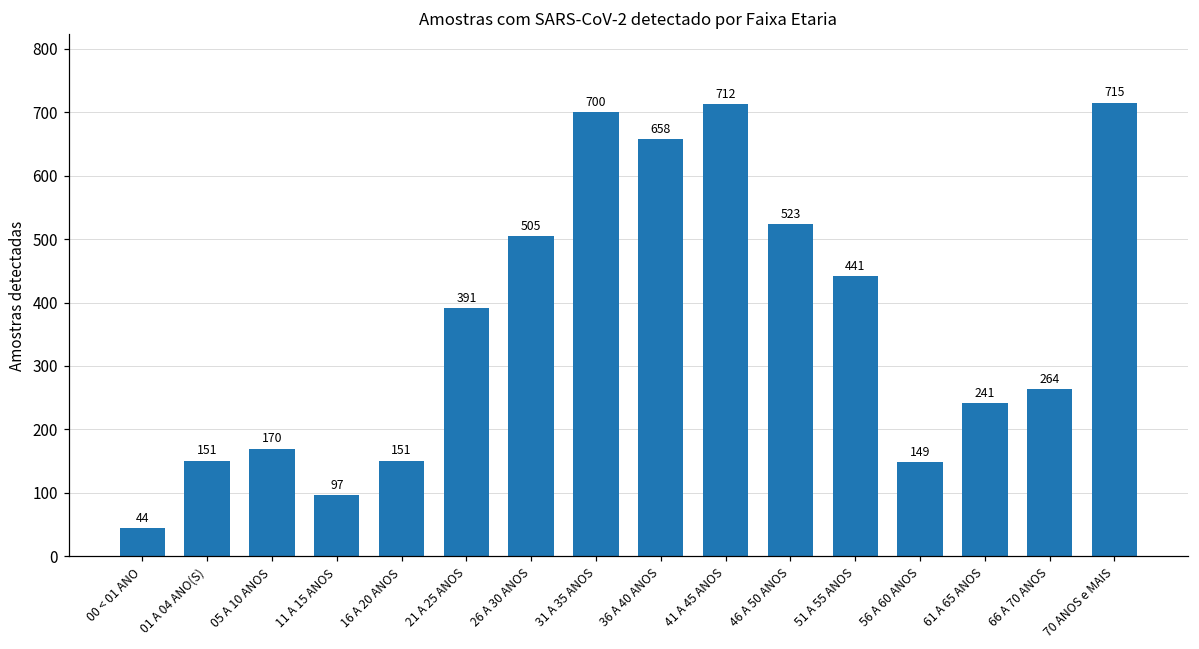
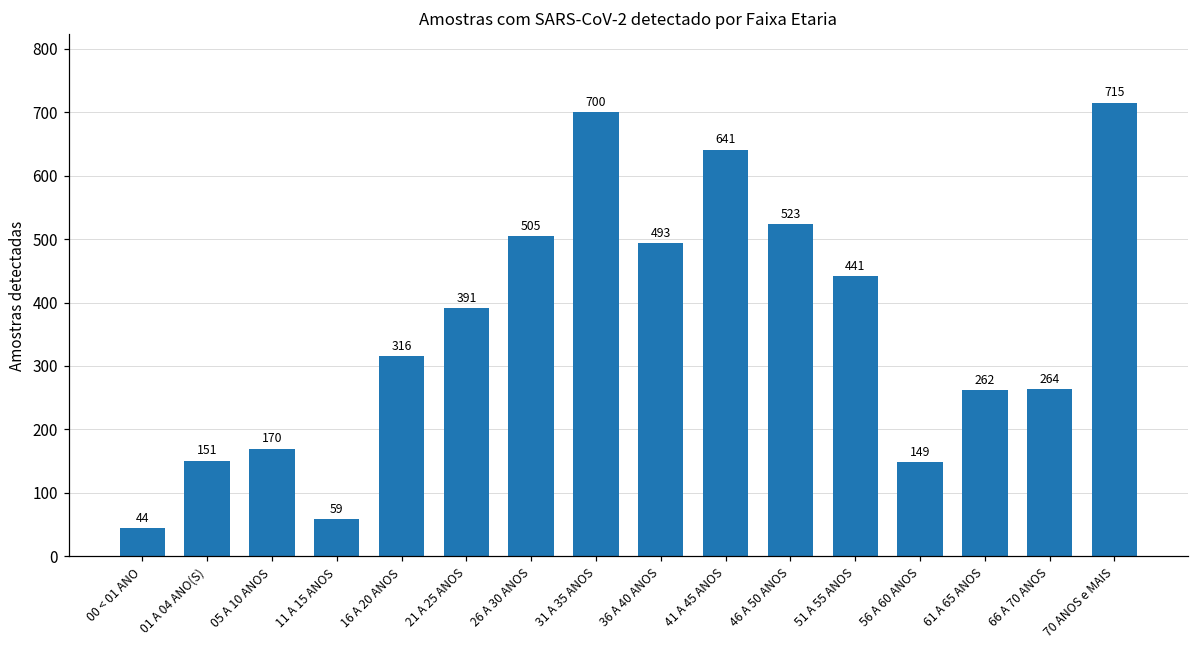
  {
    "00 < 01 ANO": 44,
    "01 A 04 ANO(S)": 151,
    "05 A 10 ANOS": 170,
-   "11 A 15 ANOS": 97,
-   "16 A 20 ANOS": 151,
+   "11 A 15 ANOS": 59,
+   "16 A 20 ANOS": 316,
    "21 A 25 ANOS": 391,
    "26 A 30 ANOS": 505,
    "31 A 35 ANOS": 700,
-   "36 A 40 ANOS": 658,
-   "41 A 45 ANOS": 712,
+   "36 A 40 ANOS": 493,
+   "41 A 45 ANOS": 641,
    "46 A 50 ANOS": 523,
    "51 A 55 ANOS": 441,
    "56 A 60 ANOS": 149,
-   "61 A 65 ANOS": 241,
+   "61 A 65 ANOS": 262,
    "66 A 70 ANOS": 264,
    "70 ANOS e MAIS": 715
  }
